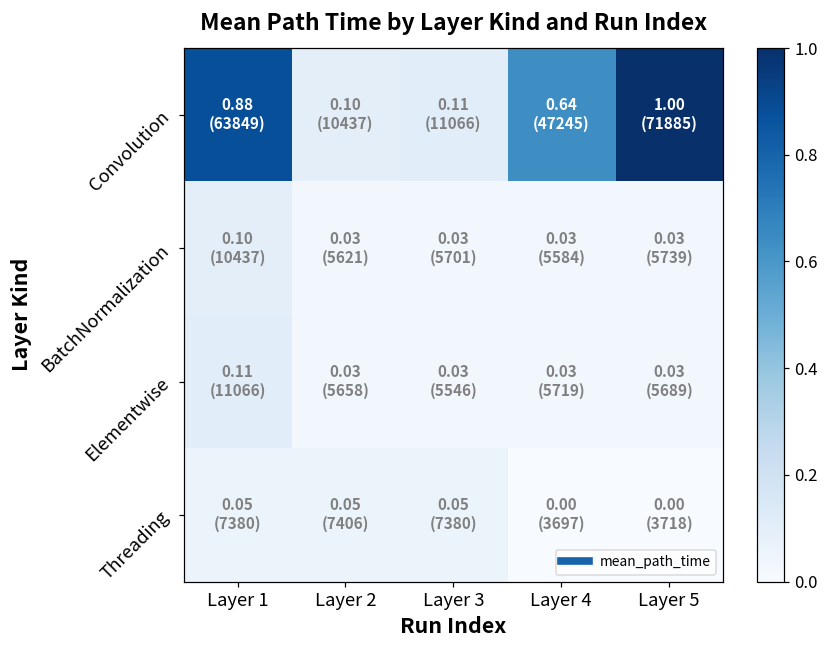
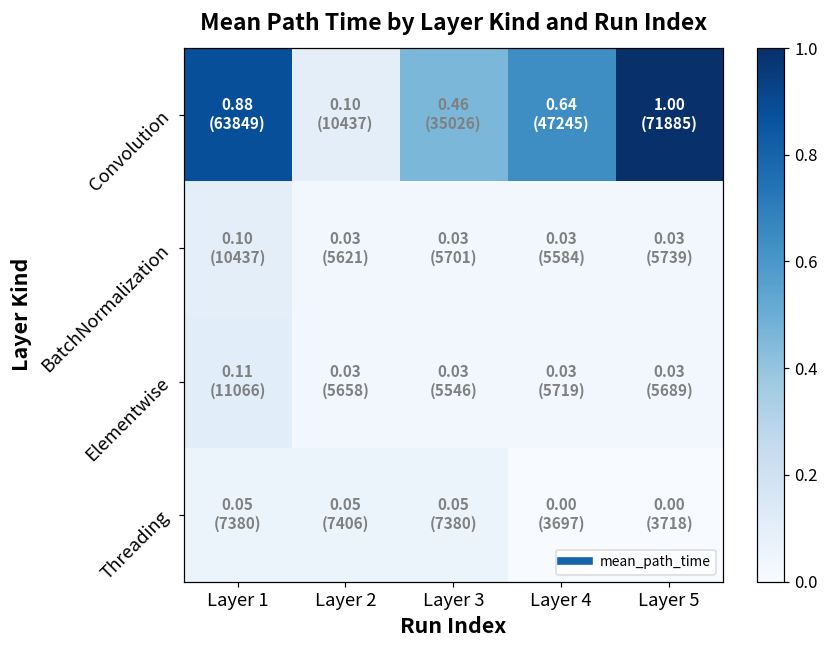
  {
    "Convolution": {
-     "Layer 3": "0.11 (11066)"
+     "Layer 3": "0.46 (35026)"
    }
  }
